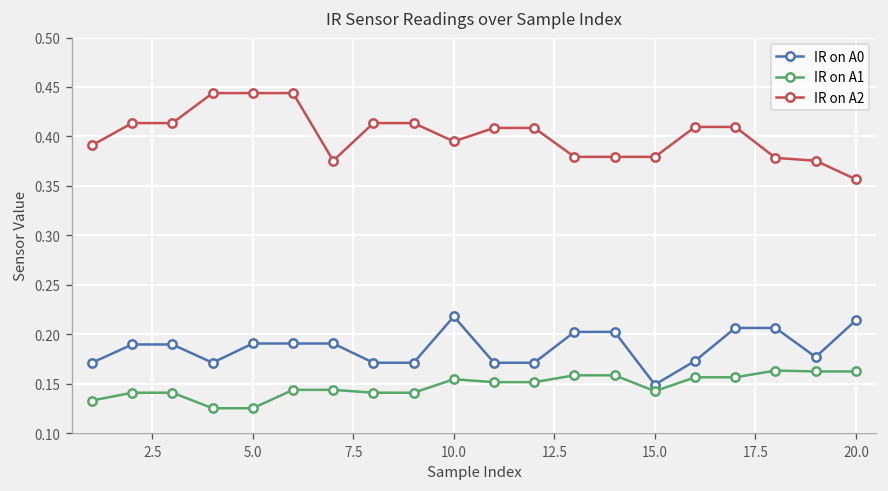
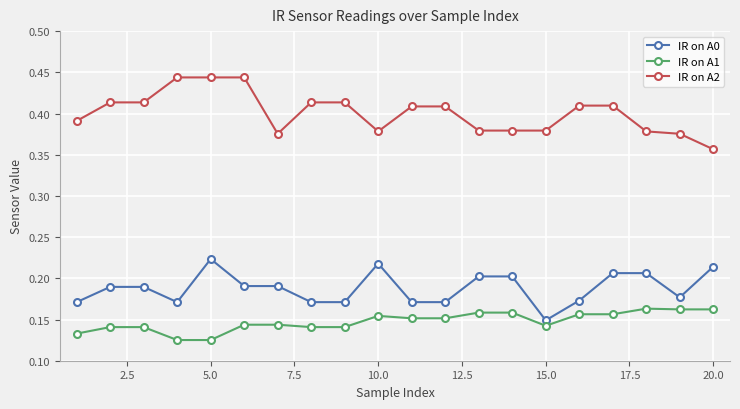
  {
    "IR on A0": {
-     "5.0": 0.19,
+     "5.0": 0.22,
      "10.0": 0.22,
      "15.0": 0.15,
      "20.0": 0.21
    },
    "IR on A1": {
      "5.0": 0.13,
      "10.0": 0.15,
      "15.0": 0.14,
      "20.0": 0.16
    },
    "IR on A2": {
      "5.0": 0.44,
-     "10.0": 0.39,
+     "10.0": 0.38,
      "15.0": 0.38,
      "20.0": 0.36
    }
  }
